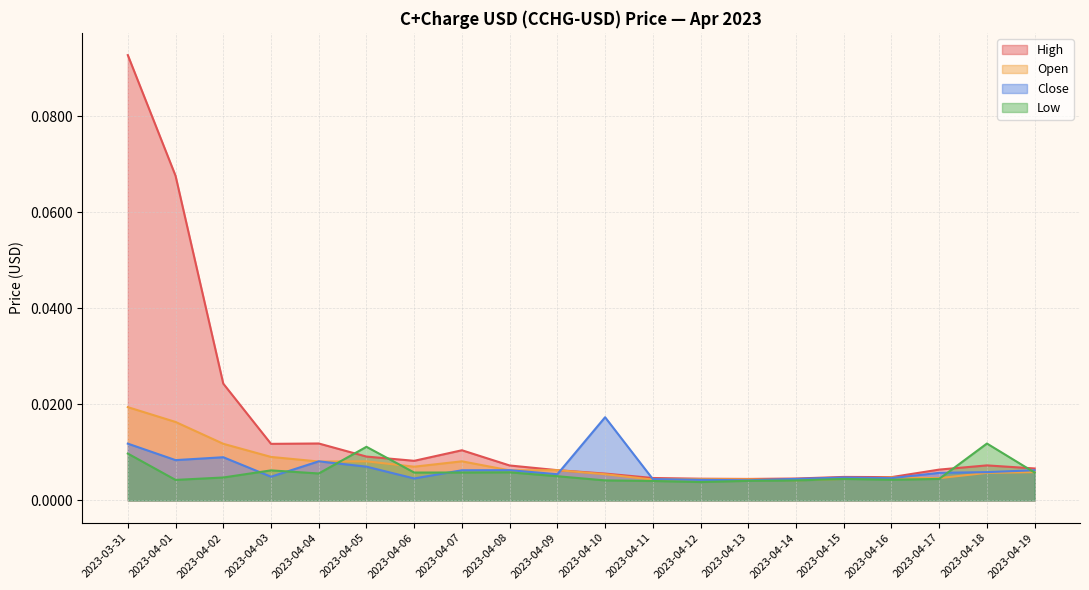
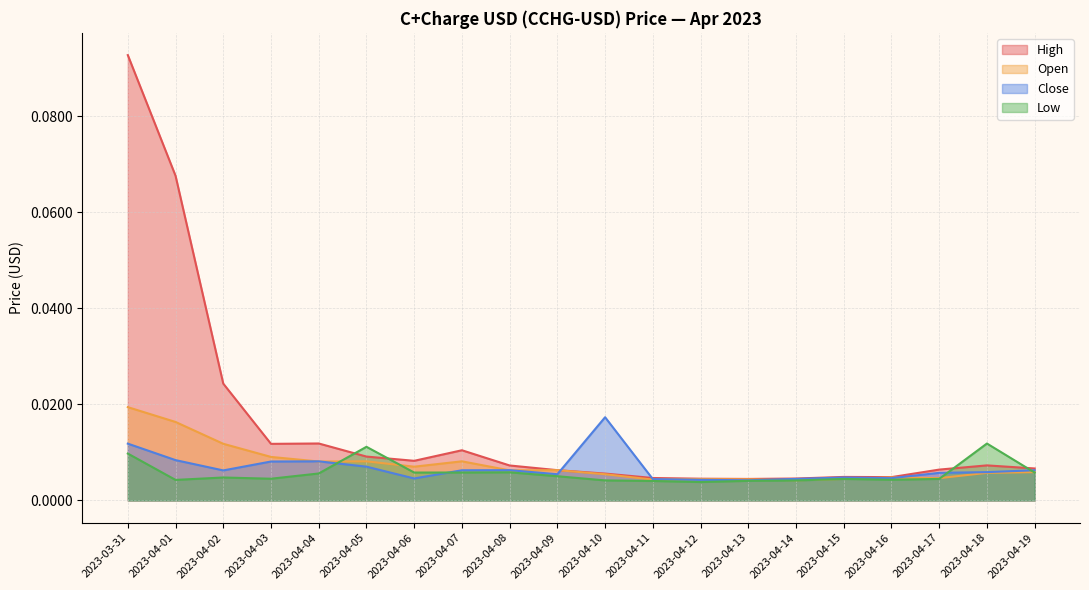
  {
    "Close": {
      "2023-03-31": 0.012,
      "2023-04-01": 0.008,
-     "2023-04-02": 0.009,
-     "2023-04-03": 0.005,
+     "2023-04-02": 0.006,
+     "2023-04-03": 0.008,
      "2023-04-05": 0.007,
      "2023-04-06": 0.005,
      "2023-04-10": 0.017,
      "2023-04-17": 0.006
    },
    "Low": {
      "2023-03-31": 0.010,
      "2023-04-01": 0.004,
      "2023-04-02": 0.005,
-     "2023-04-03": 0.006,
+     "2023-04-03": 0.005,
      "2023-04-04": 0.006,
      "2023-04-05": 0.011,
      "2023-04-06": 0.006,
      "2023-04-10": 0.004,
      "2023-04-18": 0.012
    }
  }
